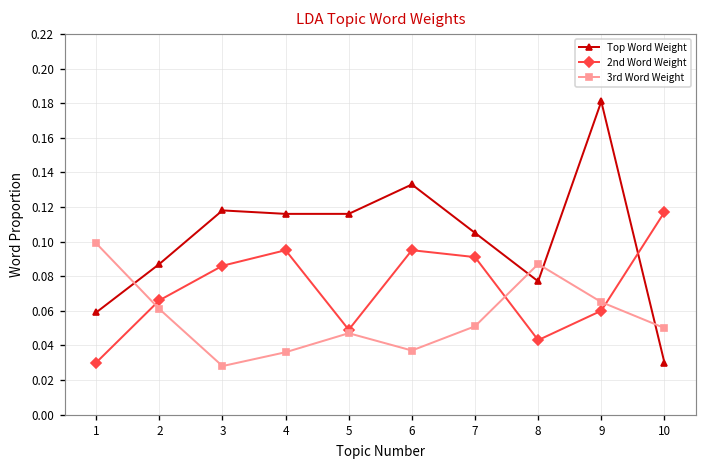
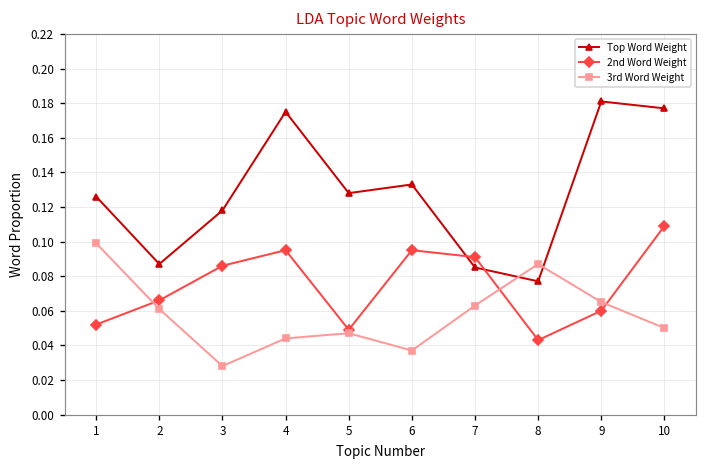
  {
    "Top Word Weight": {
-     "1": 0.059,
+     "1": 0.126,
      "2": 0.087,
      "3": 0.118,
-     "4": 0.116,
-     "5": 0.116,
+     "4": 0.175,
+     "5": 0.128,
      "6": 0.133,
-     "7": 0.105,
+     "7": 0.085,
      "8": 0.077,
      "9": 0.181,
-     "10": 0.030
+     "10": 0.177
    },
    "2nd Word Weight": {
-     "1": 0.030,
+     "1": 0.052,
      "2": 0.066,
      "3": 0.086,
      "4": 0.095,
      "5": 0.049,
      "6": 0.095,
      "7": 0.091,
      "8": 0.043,
      "9": 0.060,
-     "10": 0.117
+     "10": 0.109
    },
    "3rd Word Weight": {
      "1": 0.099,
      "2": 0.061,
      "3": 0.028,
-     "4": 0.036,
+     "4": 0.044,
      "5": 0.047,
      "6": 0.037,
-     "7": 0.051,
+     "7": 0.063,
      "8": 0.087,
      "9": 0.065,
      "10": 0.050
    }
  }
